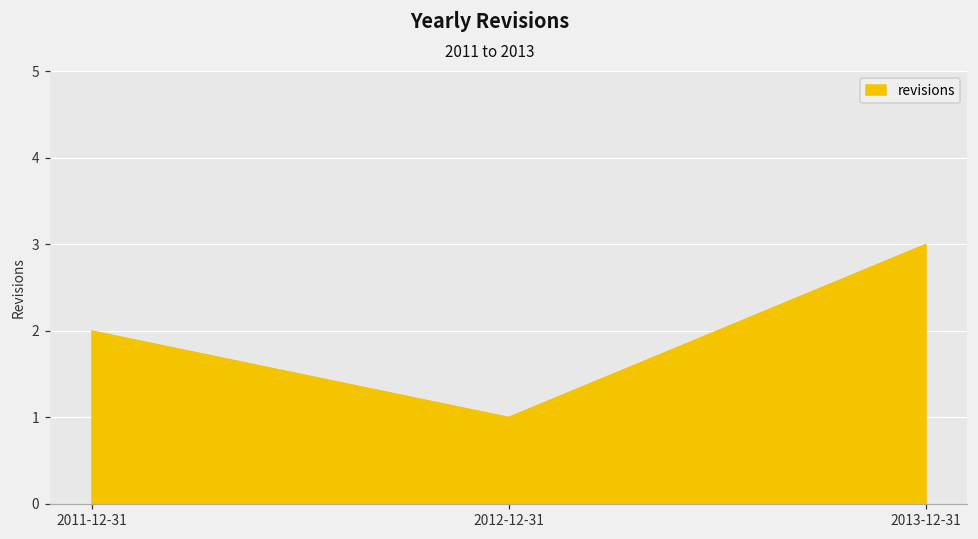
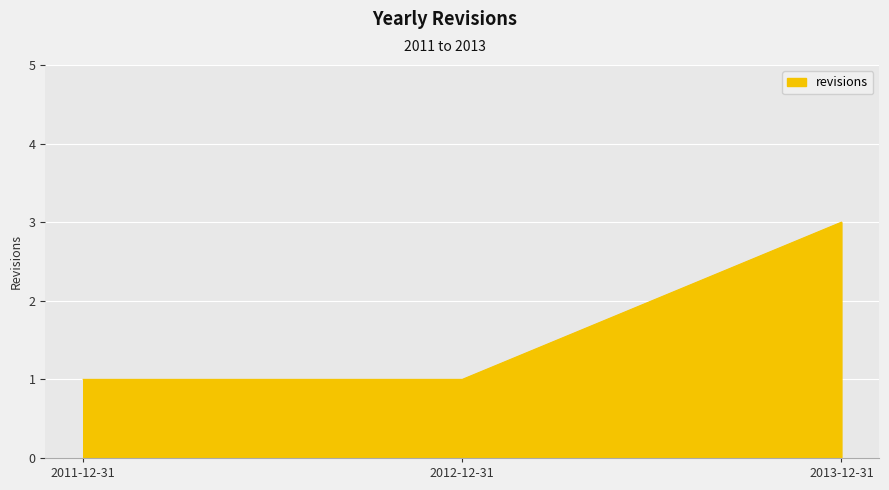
  {
-   "2011-12-31": 2,
+   "2011-12-31": 1,
    "2012-12-31": 1,
    "2013-12-31": 3
  }
